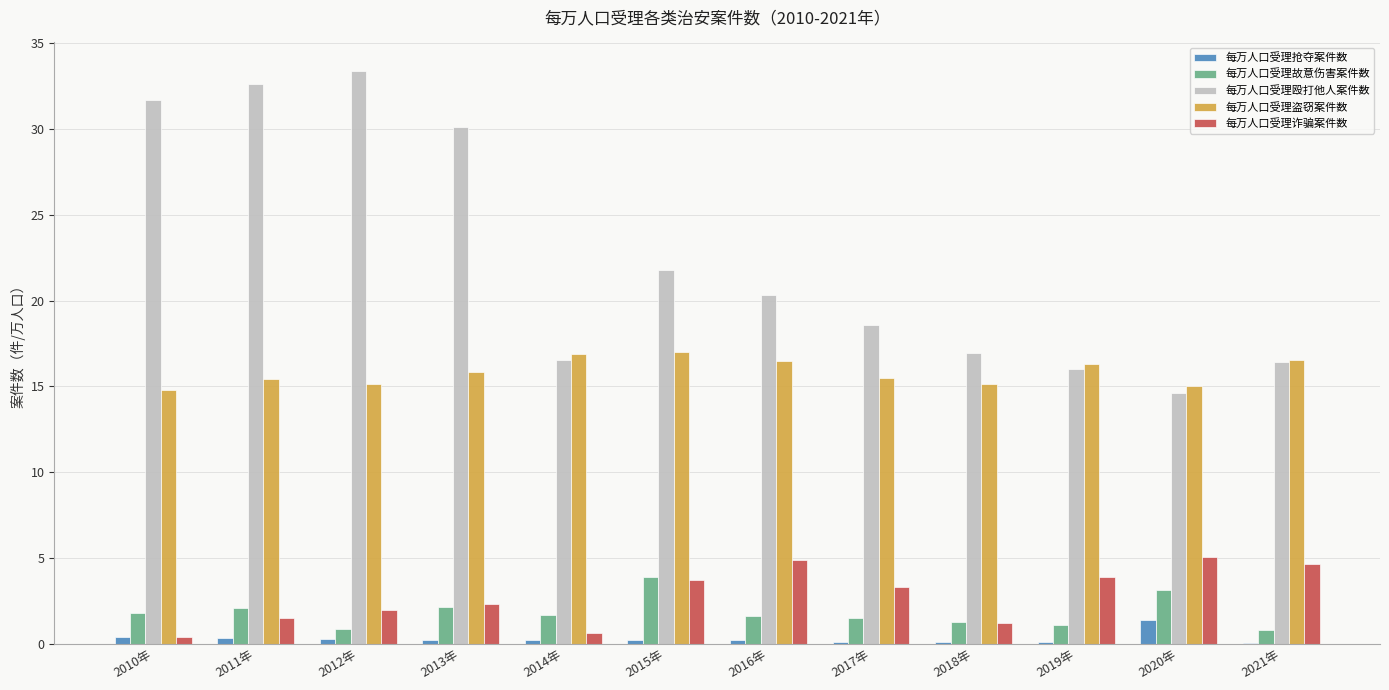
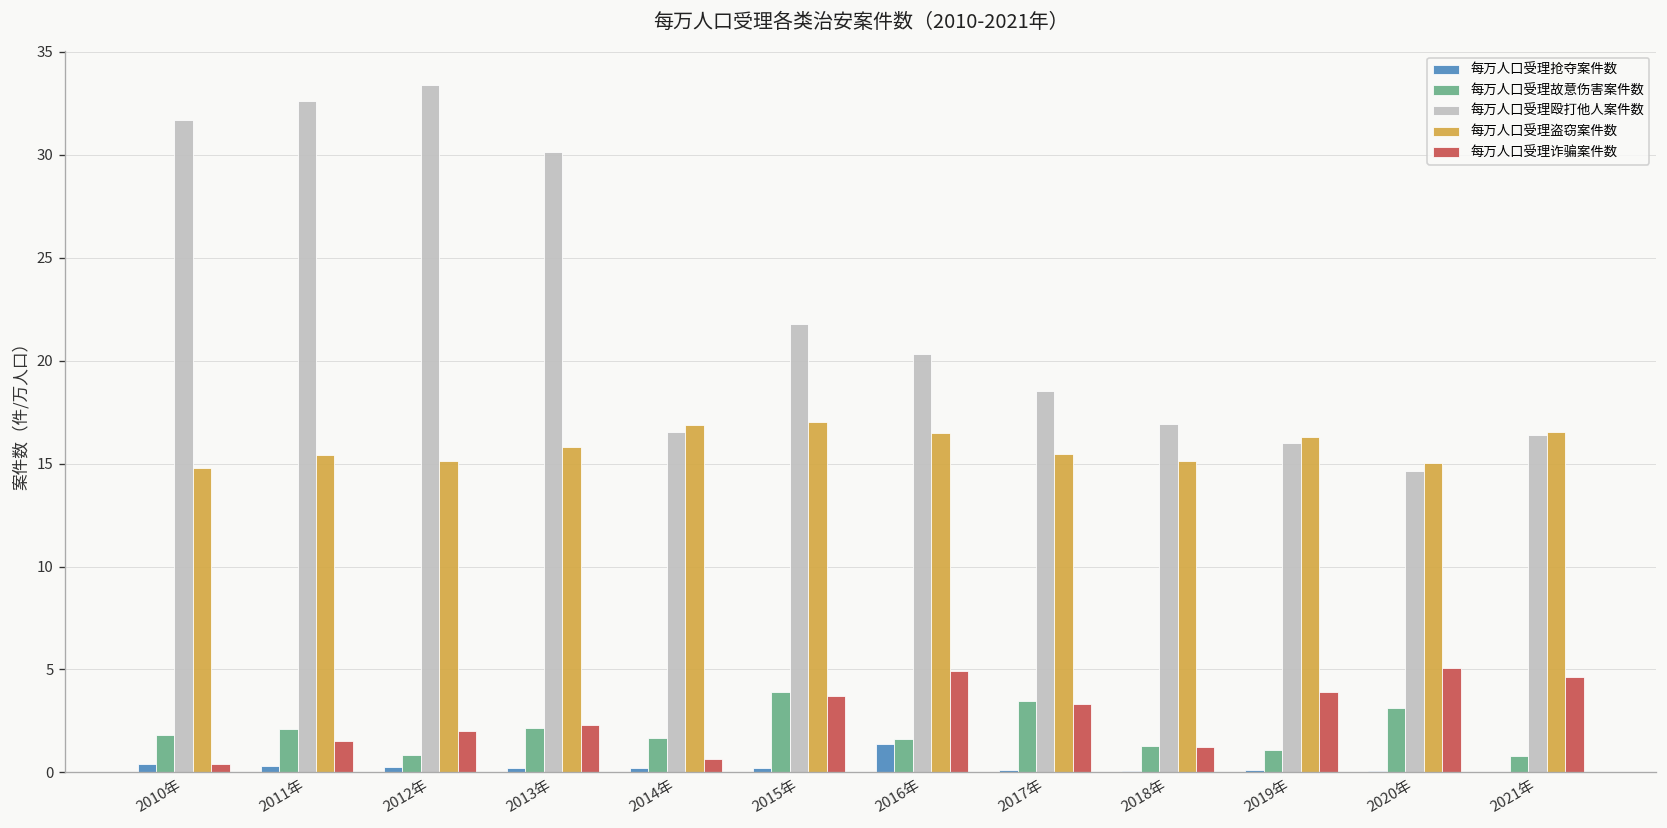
  {
    "每万人口受理抢夺案件数": {
      "2010年": 0.4,
      "2011年": 0.3,
      "2012年": 0.3,
      "2013年": 0.2,
      "2014年": 0.2,
      "2015年": 0.2,
-     "2016年": 0.2,
-     "2020年": 1.3
+     "2016年": 1.4,
+     "2020年": 0.0
    },
    "每万人口受理故意伤害案件数": {
      "2010年": 1.8,
      "2011年": 2.1,
      "2012年": 0.8,
      "2013年": 2.2,
      "2014年": 1.7,
      "2015年": 3.9,
      "2016年": 1.6,
-     "2017年": 1.5,
+     "2017年": 3.5,
      "2018年": 1.3,
      "2019年": 1.1,
      "2020年": 3.1,
      "2021年": 0.8
    },
    "每万人口受理殴打他人案件数": {
      "2010年": 31.7,
      "2011年": 32.6,
      "2012年": 33.4,
      "2013年": 30.1,
      "2014年": 16.5,
      "2015年": 21.8,
      "2016年": 20.3,
      "2017年": 18.5,
      "2018年": 16.9,
      "2019年": 16.0,
      "2020年": 14.6,
      "2021年": 16.4
    },
    "每万人口受理盗窃案件数": {
      "2010年": 14.8,
      "2011年": 15.4,
      "2012年": 15.1,
      "2013年": 15.8,
      "2014年": 16.9,
      "2015年": 17.0,
      "2016年": 16.5,
      "2017年": 15.5,
      "2018年": 15.1,
      "2019年": 16.3,
      "2020年": 15.0,
      "2021年": 16.6
    },
    "每万人口受理诈骗案件数": {
      "2010年": 0.4,
      "2011年": 1.5,
      "2012年": 2.0,
      "2013年": 2.3,
      "2014年": 0.6,
      "2015年": 3.7,
      "2016年": 4.9,
      "2017年": 3.3,
      "2018年": 1.2,
      "2019年": 3.9,
      "2020年": 5.1,
      "2021年": 4.7
    }
  }
